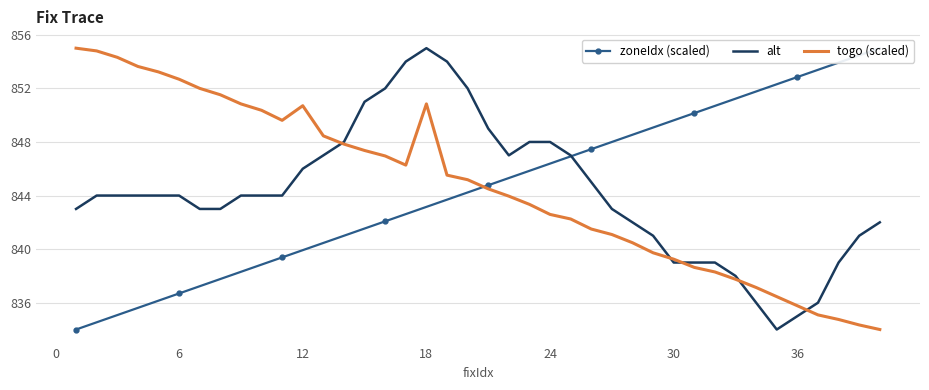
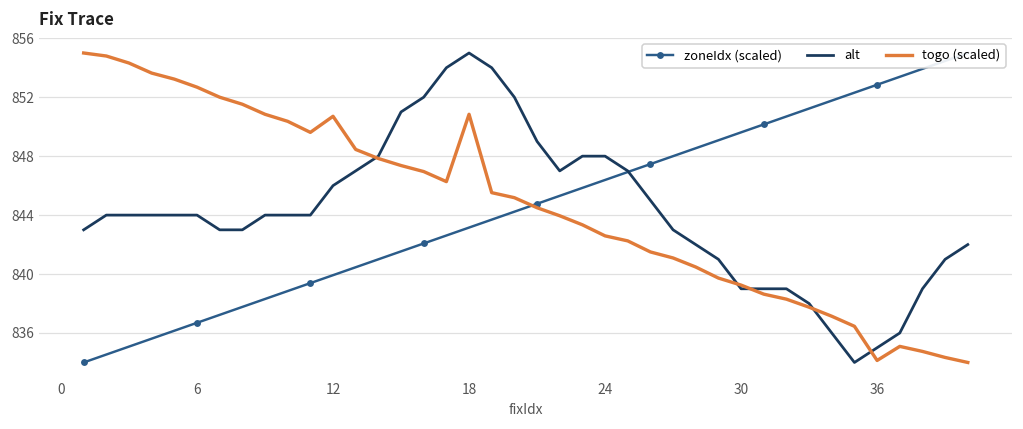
  {
    "togo (scaled)": {
      "6": 852.7,
      "12": 850.7,
      "18": 850.8,
      "24": 842.6,
      "30": 839.2,
-     "36": 835.8
+     "36": 834.1
    }
  }
